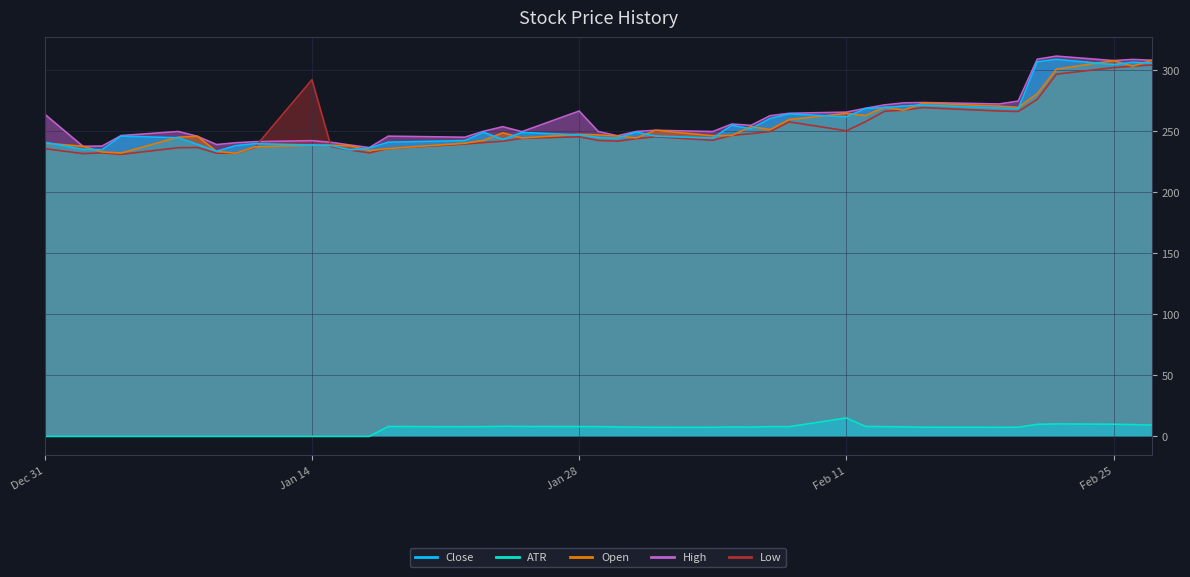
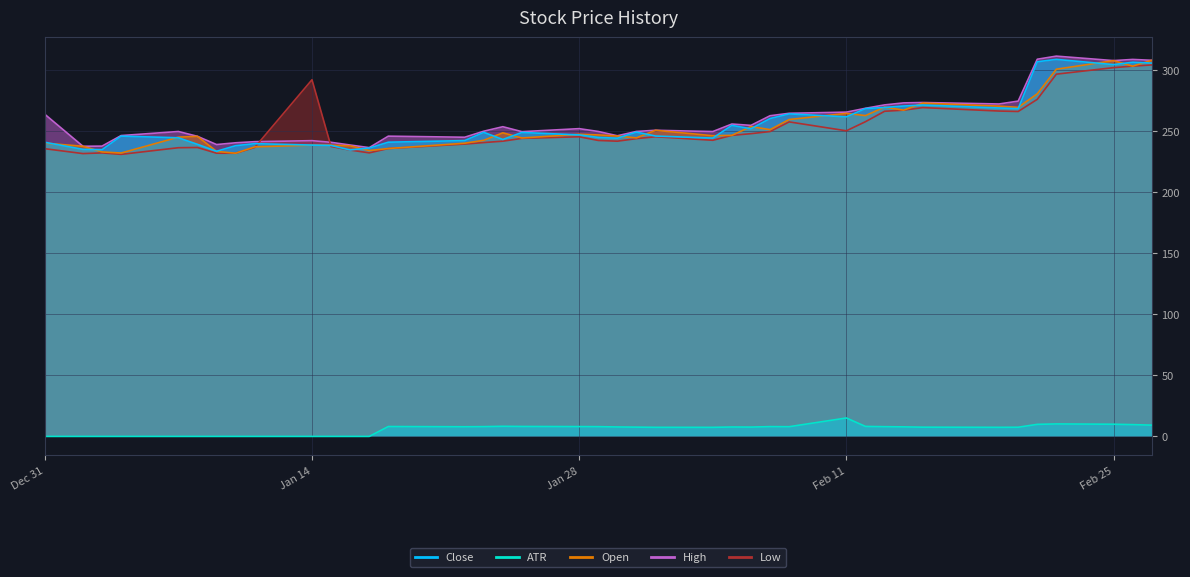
  {
    "High": {
      "Dec 31": 264,
      "Jan 14": 242,
-     "Jan 28": 266
+     "Jan 28": 252
    },
    "Low": {
      "Dec 31": 236,
      "Jan 14": 292,
      "Feb 11": 250,
      "Feb 25": 302
    },
    "ATR": {
      "Dec 31": 0,
      "Jan 14": 0,
      "Jan 28": 8,
      "Feb 11": 15,
      "Feb 25": 10
    },
    "Close": {
      "Feb 11": 262,
      "Feb 25": 304
    }
  }
